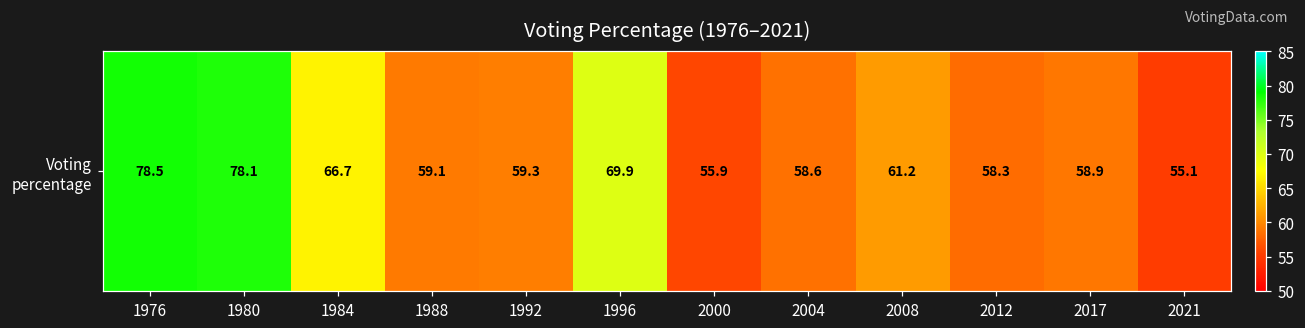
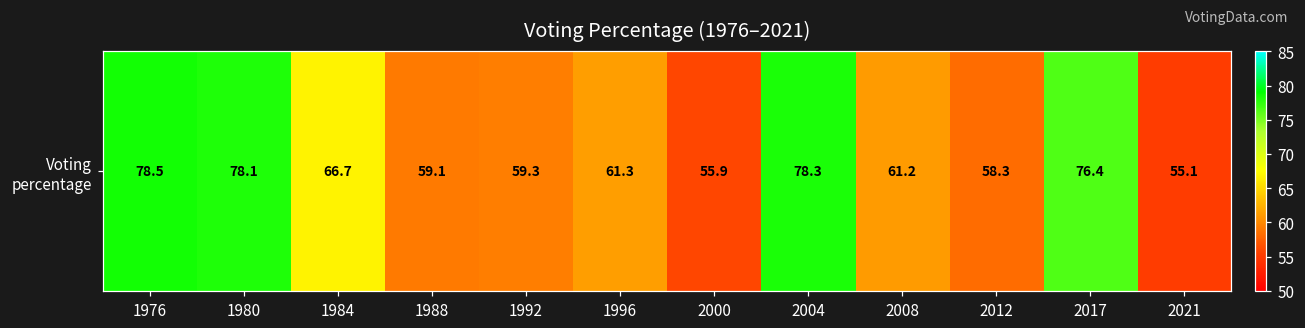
  {
    "Voting percentage": {
      "1976": 78.5,
      "1980": 78.1,
      "1984": 66.7,
      "1988": 59.1,
      "1992": 59.3,
-     "1996": 69.9,
+     "1996": 61.3,
      "2000": 55.9,
-     "2004": 58.6,
+     "2004": 78.3,
      "2008": 61.2,
      "2012": 58.3,
-     "2017": 58.9,
+     "2017": 76.4,
      "2021": 55.1
    }
  }
